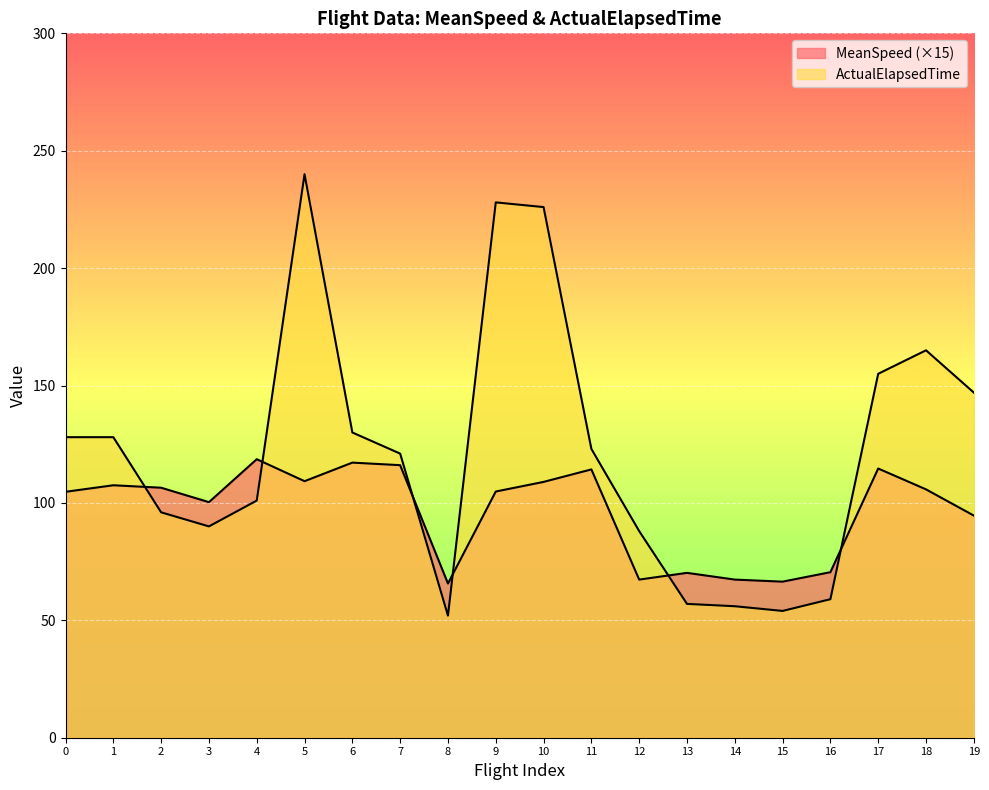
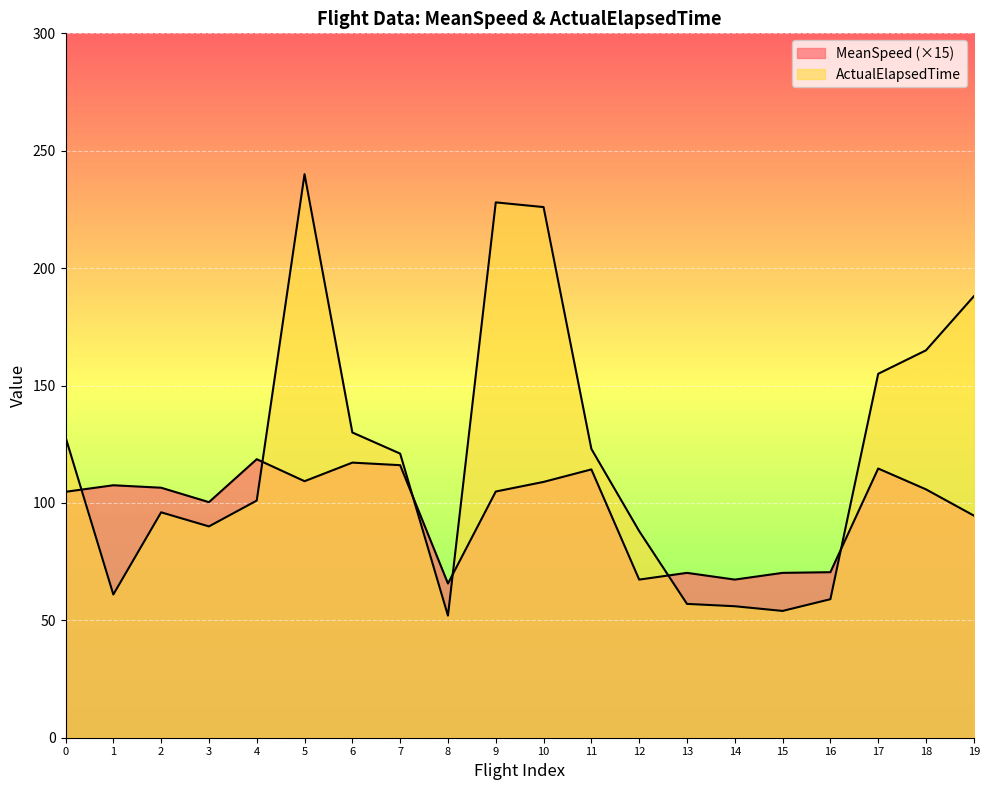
  {
    "MeanSpeed (×15)": {
      "0": 105,
      "1": 108,
      "2": 106,
      "3": 100,
      "4": 119,
      "5": 109,
      "6": 117,
      "7": 116,
      "8": 66,
      "9": 105,
      "10": 109,
      "11": 114,
      "12": 67,
      "13": 70,
      "14": 67,
-     "15": 66,
+     "15": 70,
      "16": 71,
      "17": 115,
      "18": 106,
      "19": 95
    },
    "ActualElapsedTime": {
      "0": 128,
-     "1": 128,
+     "1": 61,
      "2": 96,
      "3": 90,
      "4": 101,
      "5": 240,
      "6": 130,
      "7": 121,
      "8": 52,
      "9": 228,
      "10": 226,
      "11": 123,
      "12": 88,
      "13": 57,
      "14": 56,
      "15": 54,
      "16": 59,
      "17": 155,
      "18": 165,
-     "19": 147
+     "19": 188
    }
  }
